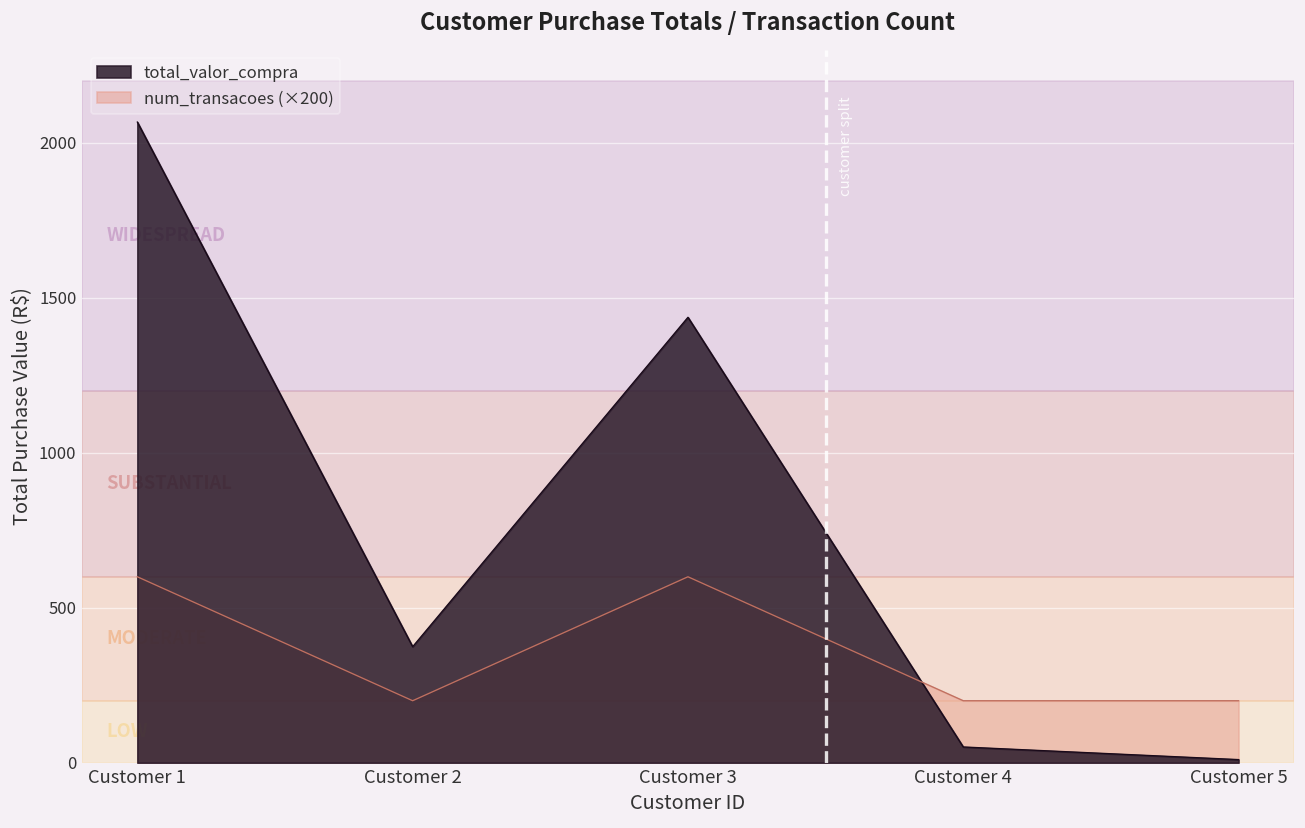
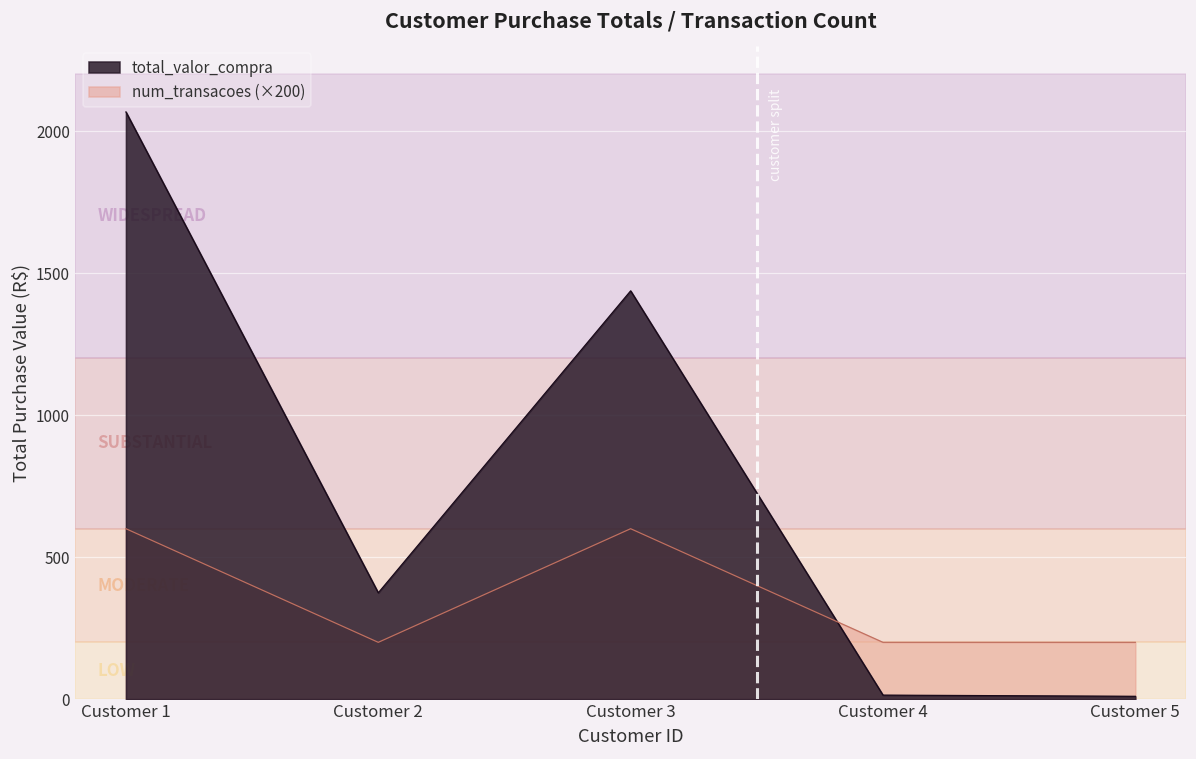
  {
    "total_valor_compra": {
      "Customer 1": 2070,
      "Customer 2": 370,
      "Customer 3": 1440,
-     "Customer 4": 50,
+     "Customer 4": 10,
      "Customer 5": 10
    },
    "num_transacoes (×200)": {
      "Customer 1": 600,
      "Customer 2": 200,
      "Customer 3": 600,
      "Customer 4": 200,
      "Customer 5": 200
    }
  }
